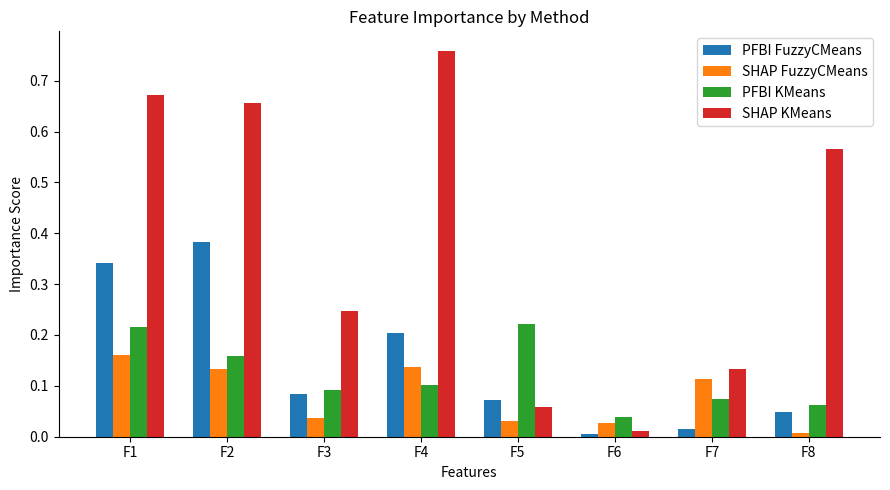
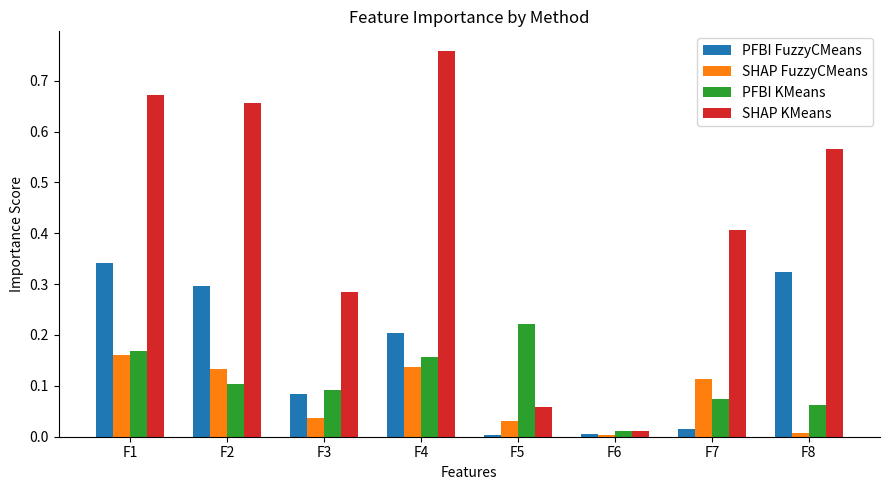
  {
    "PFBI FuzzyCMeans": {
      "F1": 0.34,
-     "F2": 0.38,
+     "F2": 0.30,
      "F3": 0.08,
      "F4": 0.20,
-     "F5": 0.07,
+     "F5": 0.00,
      "F6": 0.00,
      "F7": 0.02,
-     "F8": 0.05
+     "F8": 0.32
    },
    "SHAP FuzzyCMeans": {
      "F1": 0.16,
      "F2": 0.13,
      "F3": 0.04,
      "F4": 0.14,
      "F5": 0.03,
-     "F6": 0.03,
+     "F6": 0.00,
      "F7": 0.11,
      "F8": 0.01
    },
    "PFBI KMeans": {
-     "F1": 0.22,
-     "F2": 0.16,
+     "F1": 0.17,
+     "F2": 0.10,
      "F3": 0.09,
-     "F4": 0.10,
+     "F4": 0.16,
      "F5": 0.22,
-     "F6": 0.04,
+     "F6": 0.01,
      "F7": 0.07,
      "F8": 0.06
    },
    "SHAP KMeans": {
      "F1": 0.67,
      "F2": 0.66,
-     "F3": 0.25,
+     "F3": 0.28,
      "F4": 0.76,
      "F5": 0.06,
      "F6": 0.01,
-     "F7": 0.13,
+     "F7": 0.41,
      "F8": 0.57
    }
  }
